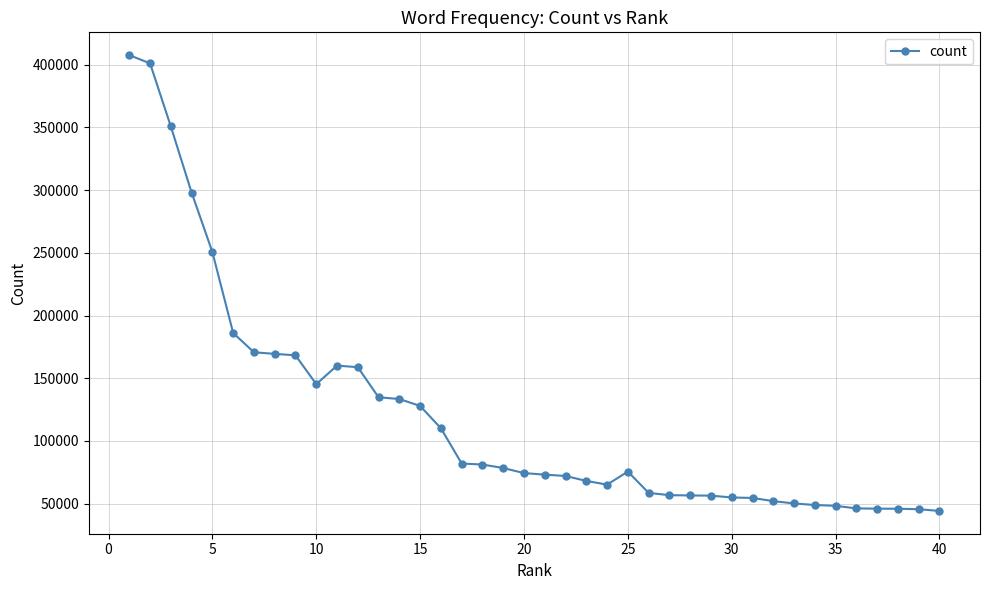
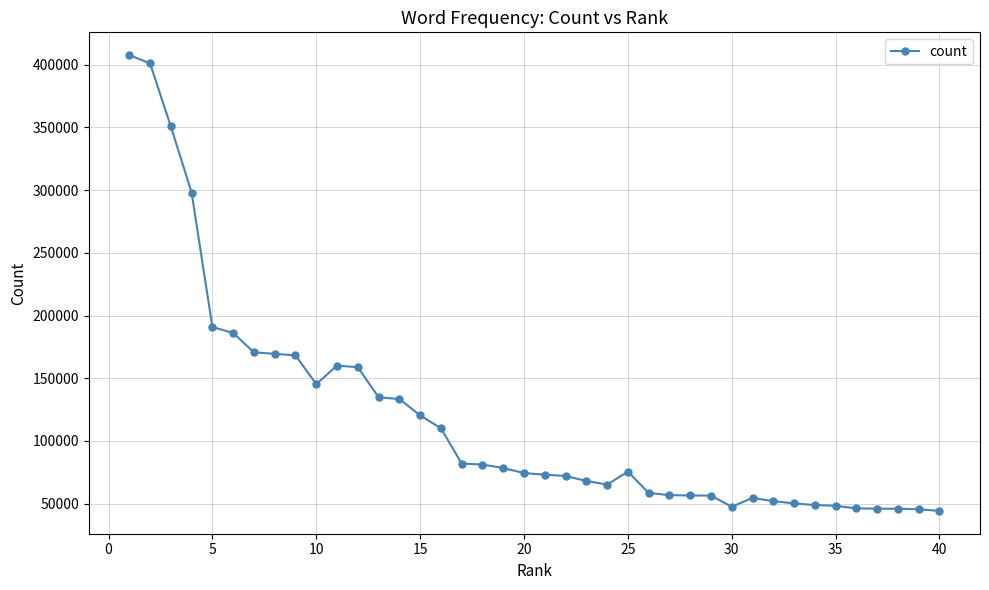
  {
-   "5": 251000,
+   "5": 191000,
    "10": 145000,
-   "15": 128000,
+   "15": 120000,
    "20": 74000,
    "25": 76000,
-   "30": 55000,
+   "30": 48000,
    "35": 48000,
    "40": 44000
  }
